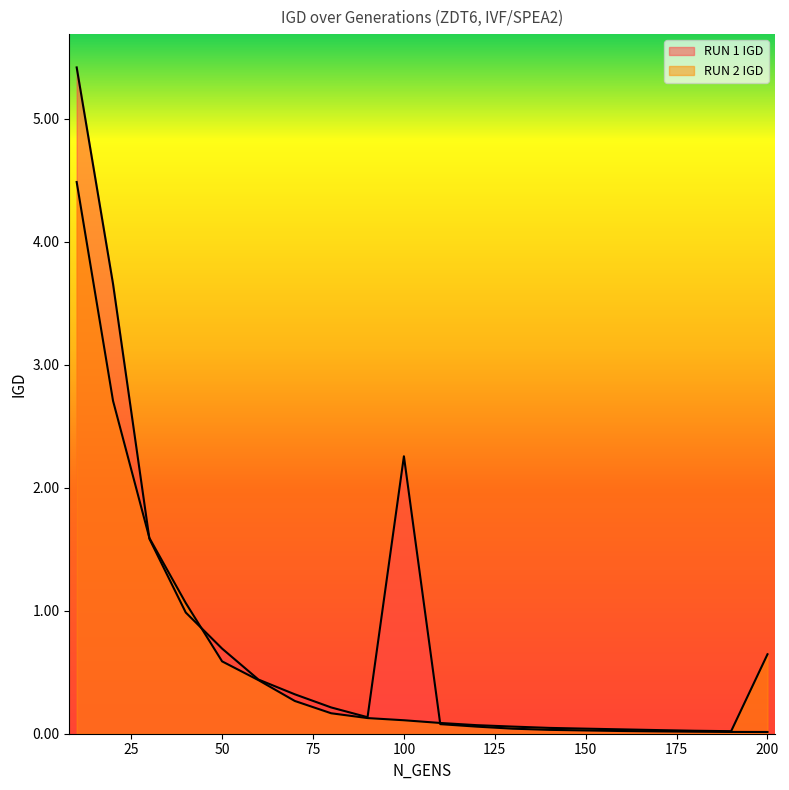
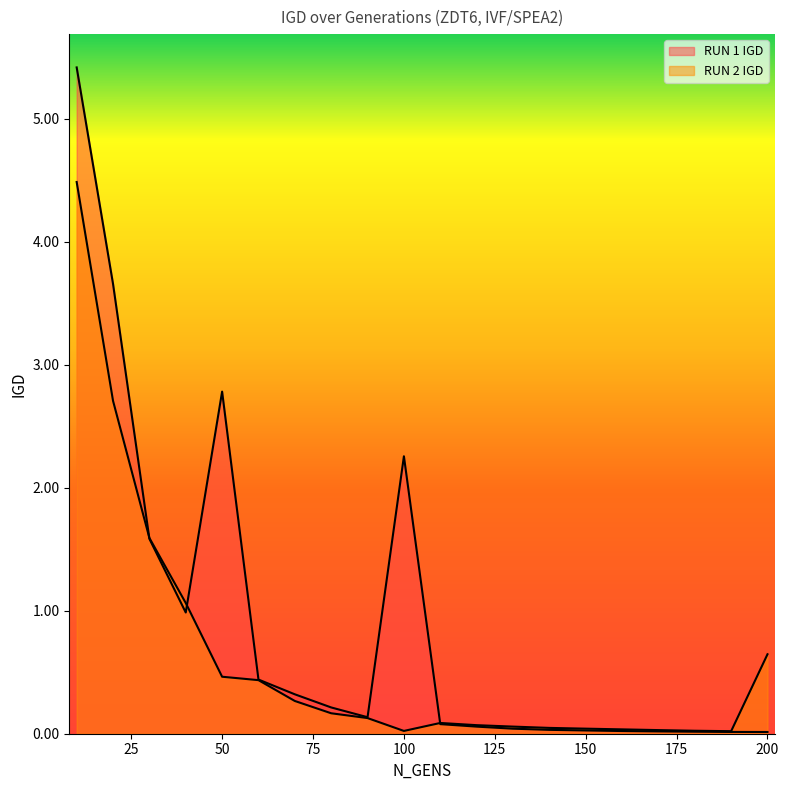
  {
    "RUN 1 IGD": {
-     "50": 0.69,
+     "50": 2.78,
      "100": 2.26,
      "200": 0.01
    },
    "RUN 2 IGD": {
-     "50": 0.59,
-     "100": 0.11,
+     "50": 0.46,
+     "100": 0.02,
      "200": 0.65
    }
  }
